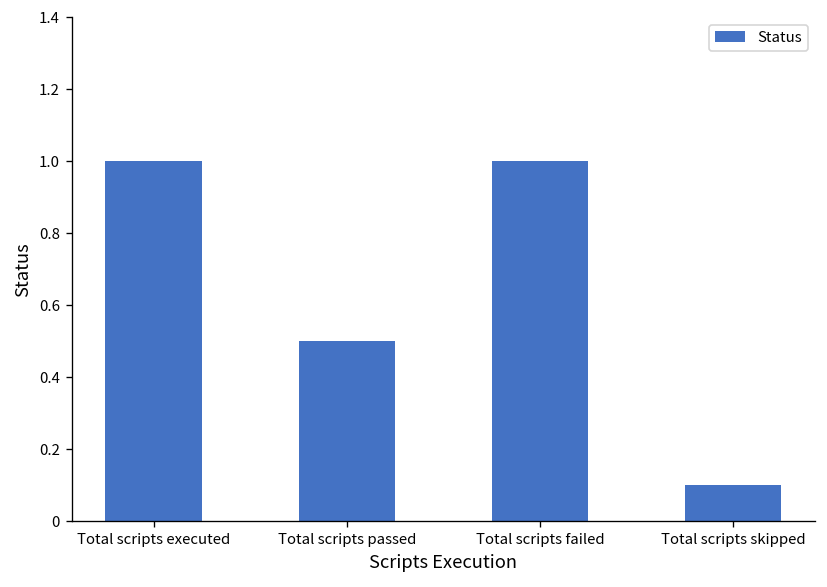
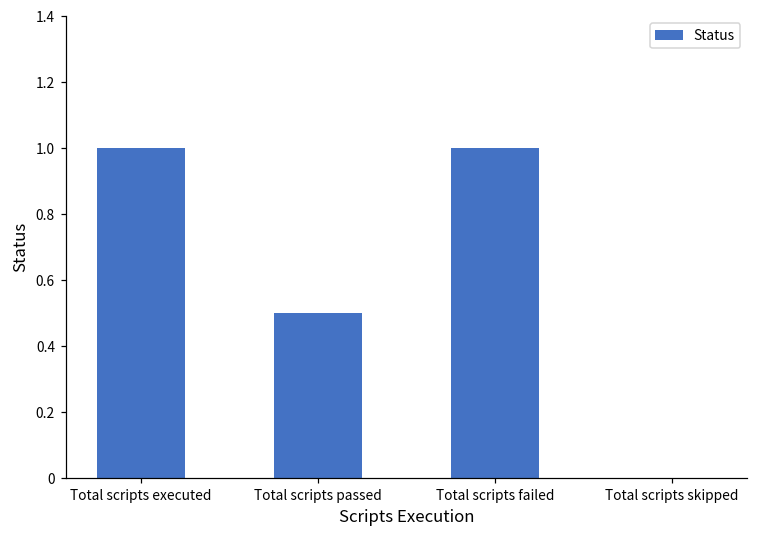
  {
    "Total scripts executed": 1.0,
    "Total scripts passed": 0.5,
    "Total scripts failed": 1.0,
-   "Total scripts skipped": 0.1
+   "Total scripts skipped": 0.0
  }
